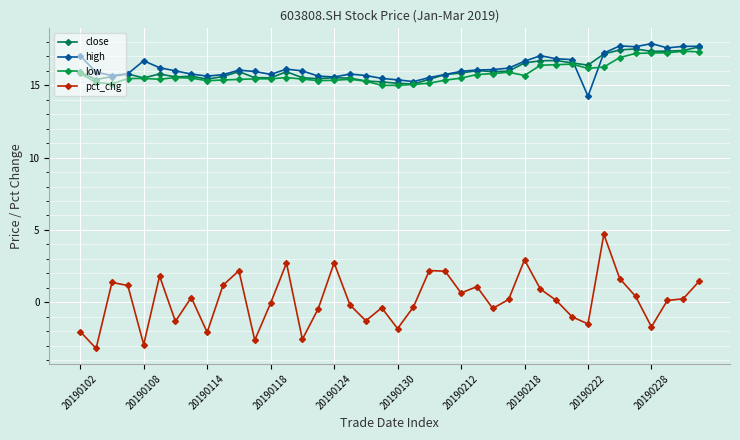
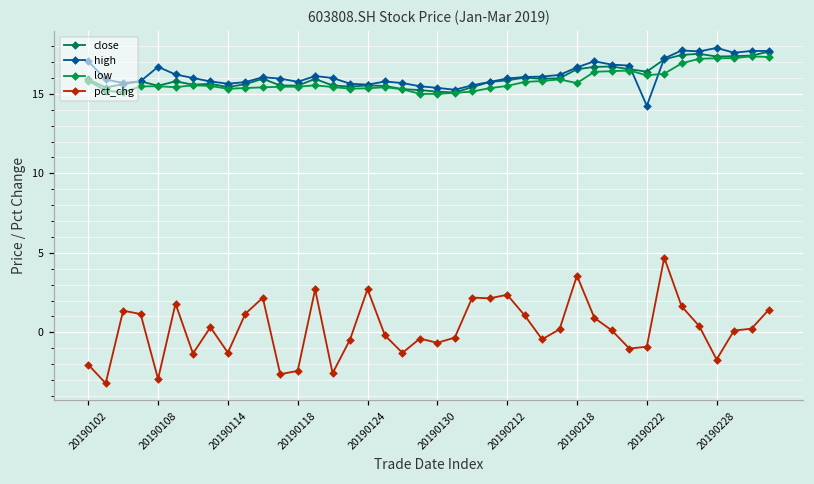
  {
    "high": {
      "20190108": 16.7,
      "20190114": 15.6,
      "20190118": 15.8,
      "20190130": 15.4,
      "20190222": 14.3,
      "20190228": 17.9
    },
    "pct_chg": {
      "20190102": -2.0,
      "20190108": -2.9,
-     "20190114": -2.1,
-     "20190118": -0.1,
+     "20190114": -1.3,
+     "20190118": -2.4,
      "20190124": 2.7,
-     "20190130": -1.8,
-     "20190212": 0.6,
-     "20190218": 2.9,
-     "20190222": -1.5,
+     "20190130": -0.7,
+     "20190212": 2.4,
+     "20190218": 3.6,
+     "20190222": -0.9,
      "20190228": -1.7
    }
  }
